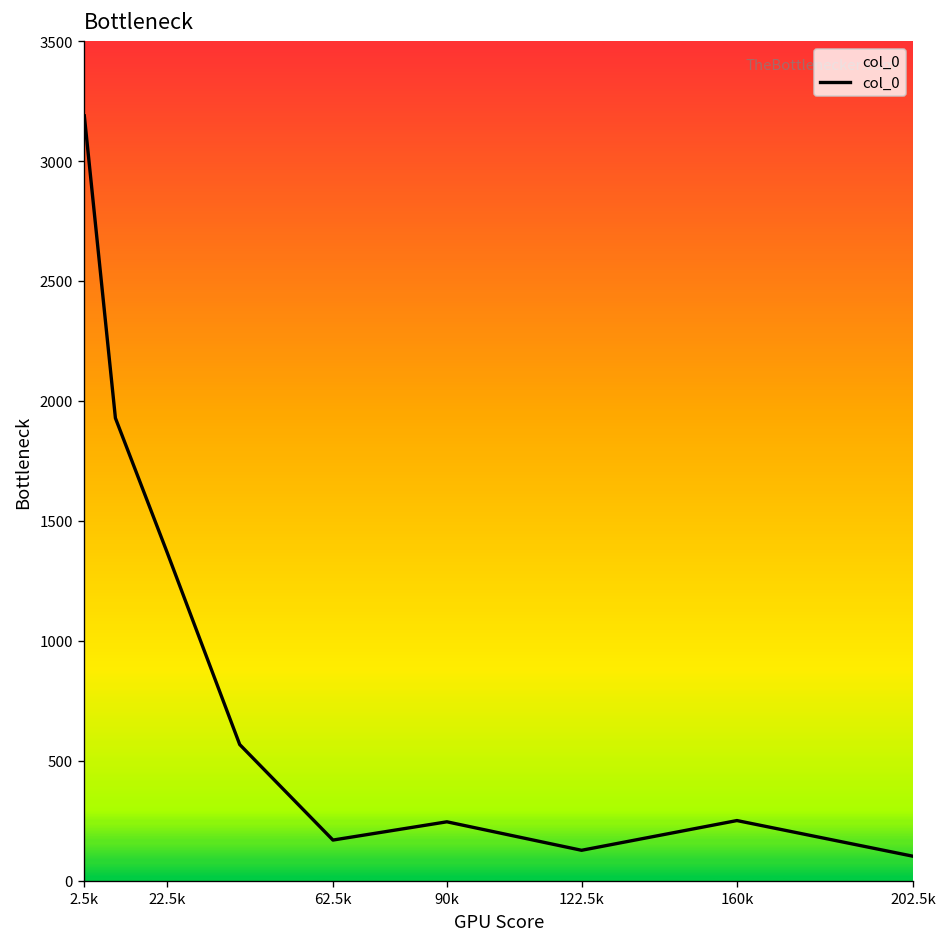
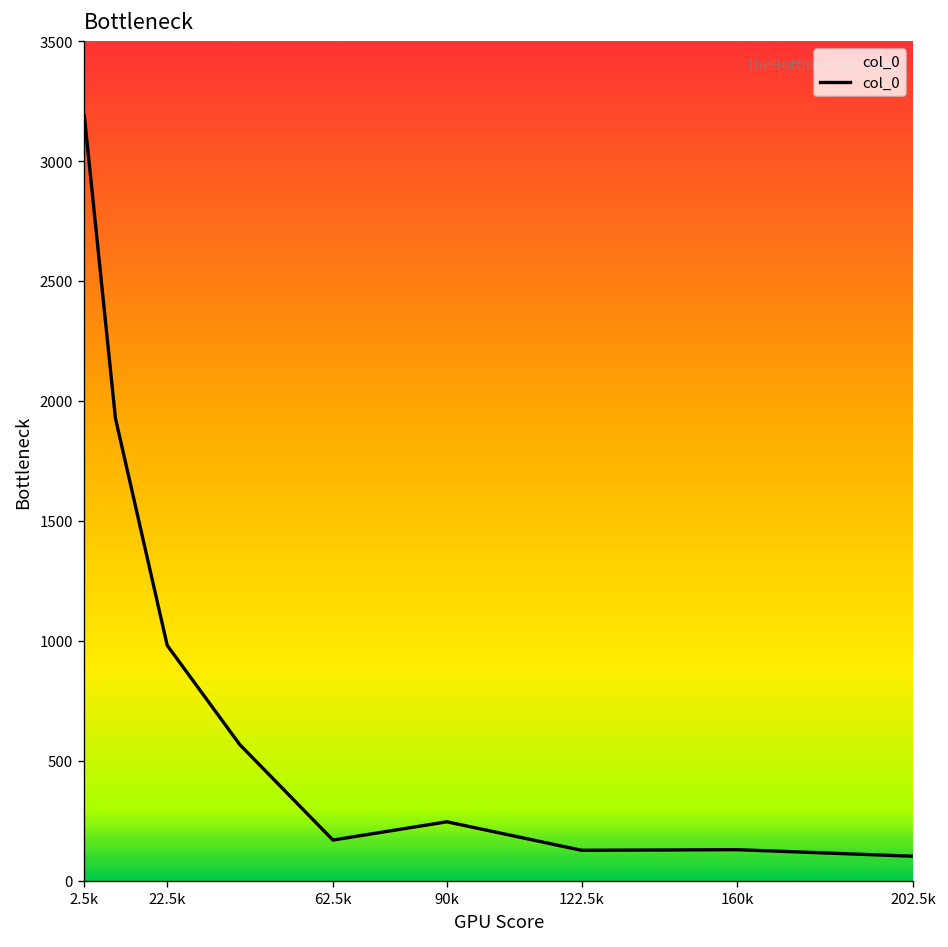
  {
    "2.5k": 3190,
-   "22.5k": 1370,
+   "22.5k": 980,
    "62.5k": 170,
    "90k": 250,
    "122.5k": 130,
-   "160k": 250,
+   "160k": 130,
    "202.5k": 100
  }
